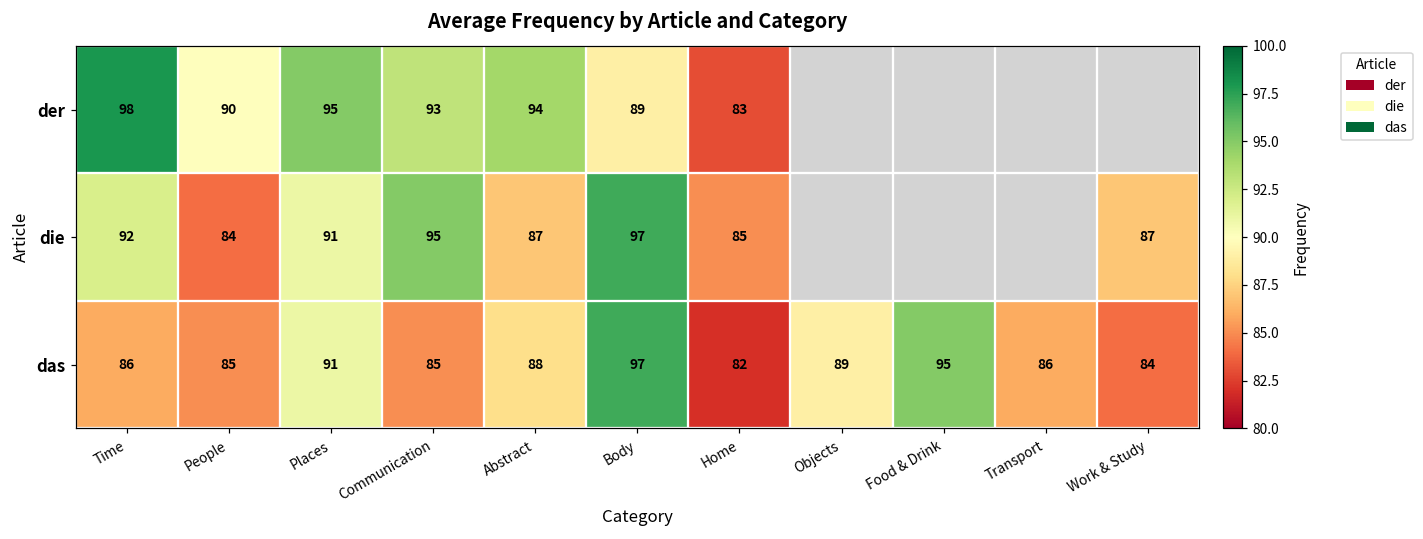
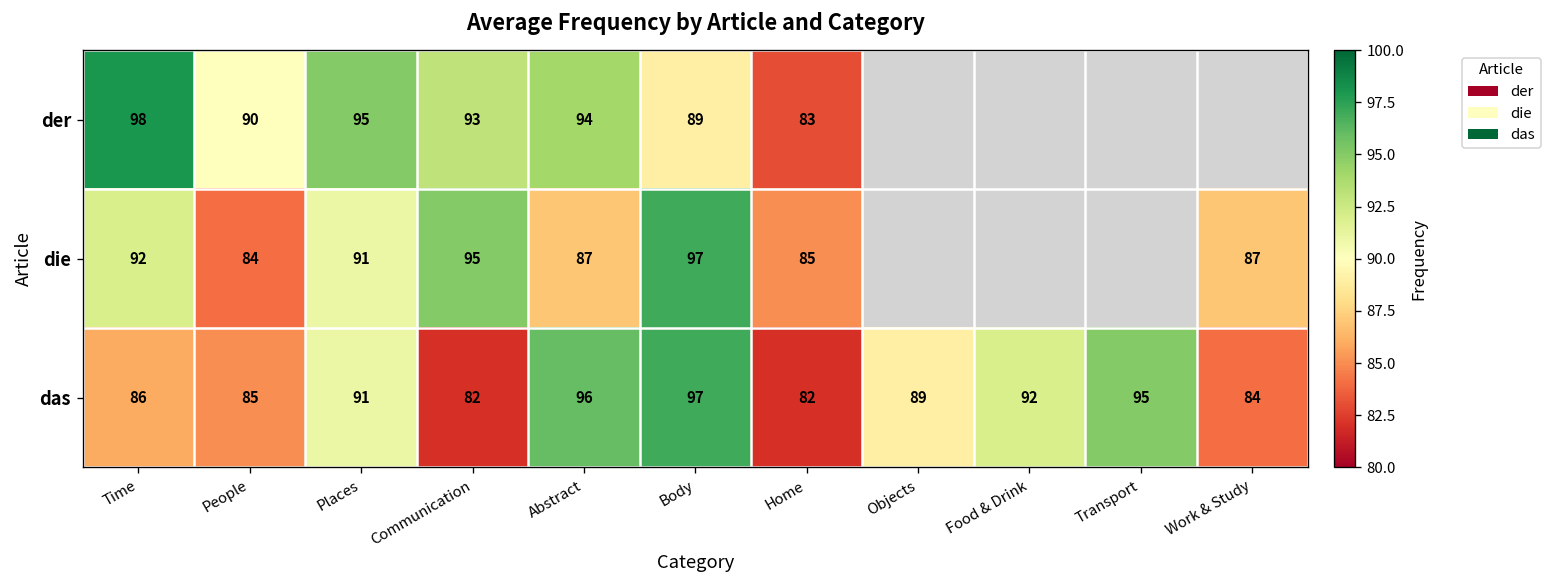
  {
    "der": {
      "Time": 98,
      "People": 90,
      "Places": 95,
      "Communication": 93,
      "Abstract": 94,
      "Body": 89,
      "Home": 83
    },
    "die": {
      "Time": 92,
      "People": 84,
      "Places": 91,
      "Communication": 95,
      "Abstract": 87,
      "Body": 97,
      "Home": 85,
      "Work & Study": 87
    },
    "das": {
      "Time": 86,
      "People": 85,
      "Places": 91,
-     "Communication": 85,
-     "Abstract": 88,
+     "Communication": 82,
+     "Abstract": 96,
      "Body": 97,
      "Home": 82,
      "Objects": 89,
-     "Food & Drink": 95,
-     "Transport": 86,
+     "Food & Drink": 92,
+     "Transport": 95,
      "Work & Study": 84
    }
  }
